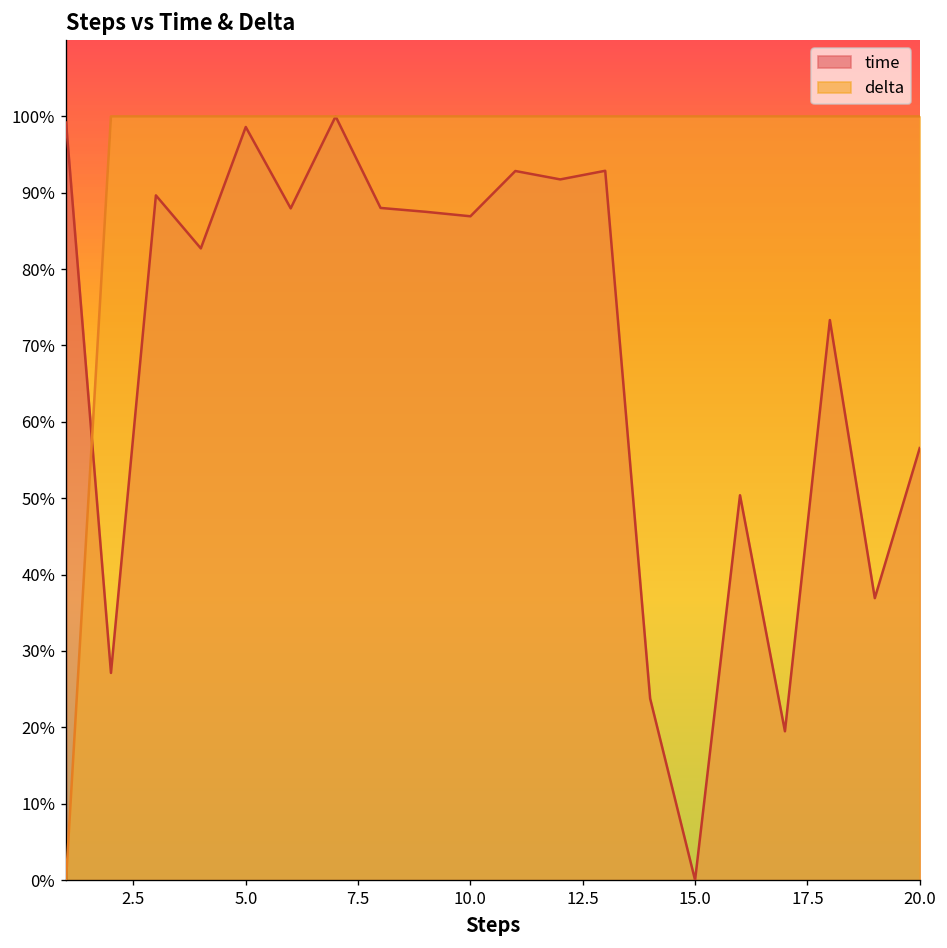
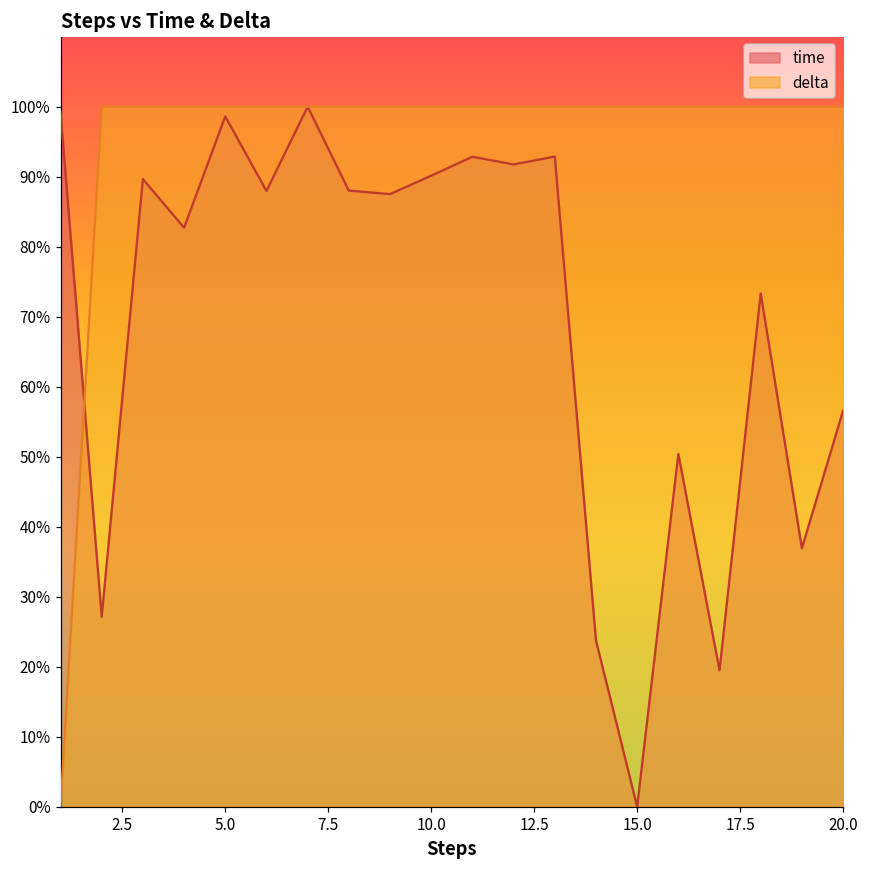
  {
    "time": {
      "5.0": "99%",
-     "10.0": "87%",
+     "10.0": "90%",
      "15.0": "0%",
      "20.0": "57%"
    },
    "delta": {
      "5.0": "100%",
      "10.0": "100%",
      "15.0": "100%",
      "20.0": "100%"
    }
  }
